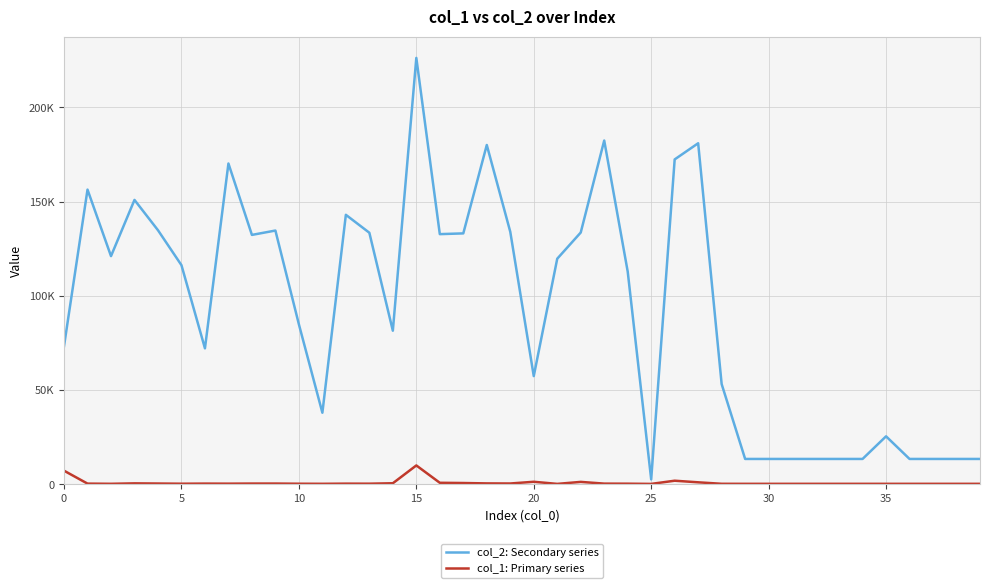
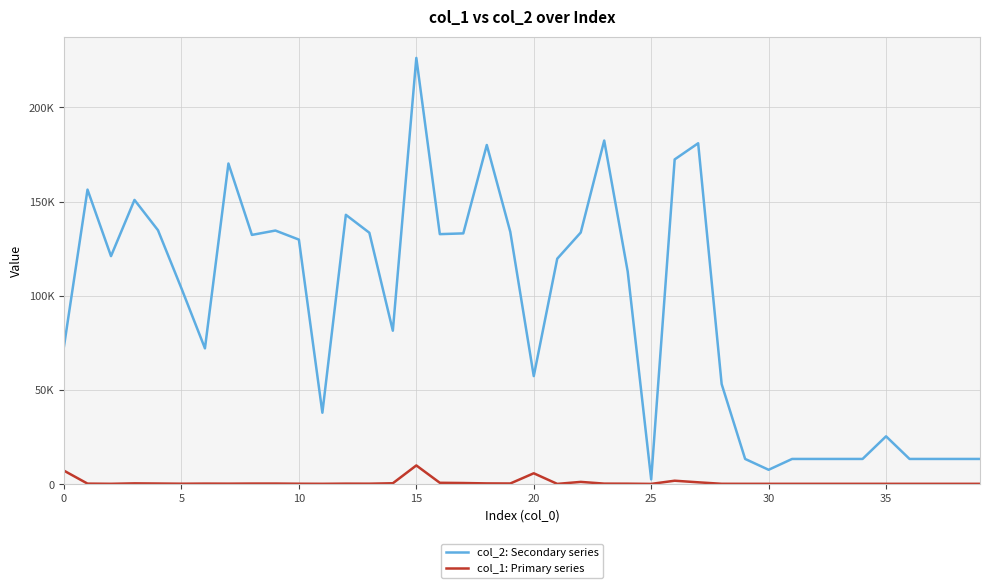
  {
    "col_2: Secondary series": {
      "0": 73000,
-     "5": 116000,
-     "10": 85000,
+     "5": 104000,
+     "10": 130000,
      "15": 226000,
      "20": 57000,
      "25": 3000,
-     "30": 13000,
+     "30": 8000,
      "35": 25000
    },
    "col_1: Primary series": {
      "0": 7000,
      "5": 0,
      "10": 0,
      "15": 10000,
-     "20": 1000,
+     "20": 6000,
      "25": 0,
      "30": 0,
      "35": 0
    }
  }
